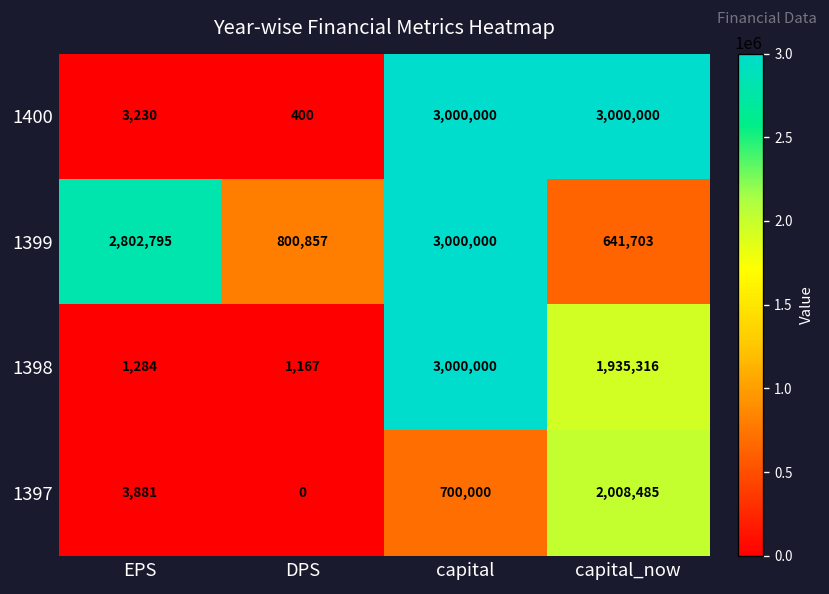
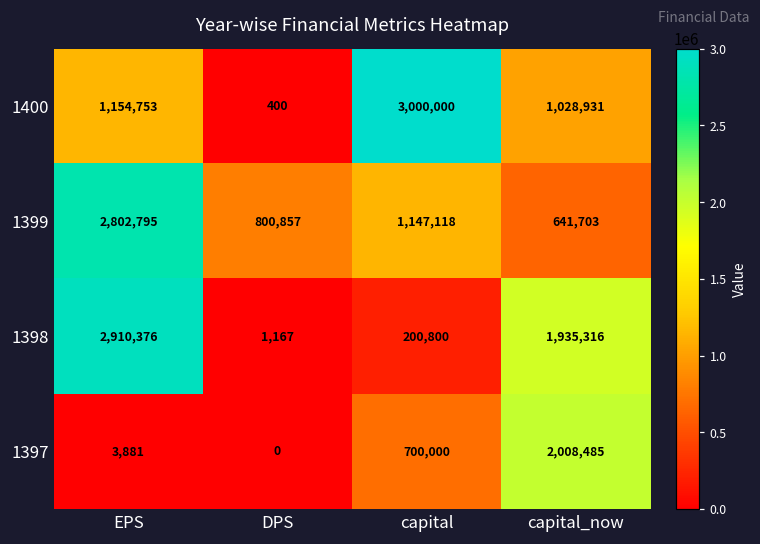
  {
    "1400": {
-     "EPS": "3,230",
+     "EPS": "1,154,753",
      "DPS": "400",
      "capital": "3,000,000",
-     "capital_now": "3,000,000"
+     "capital_now": "1,028,931"
    },
    "1399": {
      "EPS": "2,802,795",
      "DPS": "800,857",
-     "capital": "3,000,000",
+     "capital": "1,147,118",
      "capital_now": "641,703"
    },
    "1398": {
-     "EPS": "1,284",
+     "EPS": "2,910,376",
      "DPS": "1,167",
-     "capital": "3,000,000",
+     "capital": "200,800",
      "capital_now": "1,935,316"
    },
    "1397": {
      "EPS": "3,881",
      "DPS": "0",
      "capital": "700,000",
      "capital_now": "2,008,485"
    }
  }
